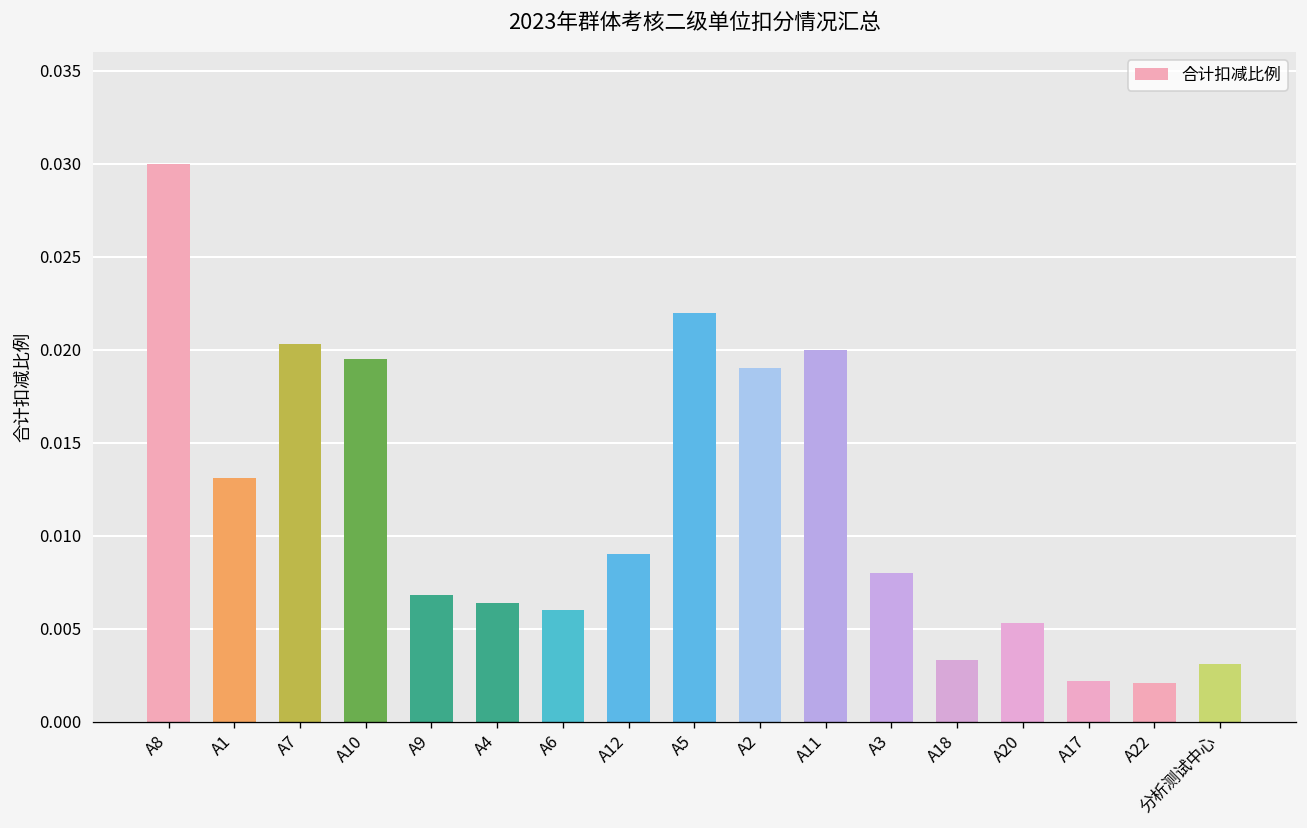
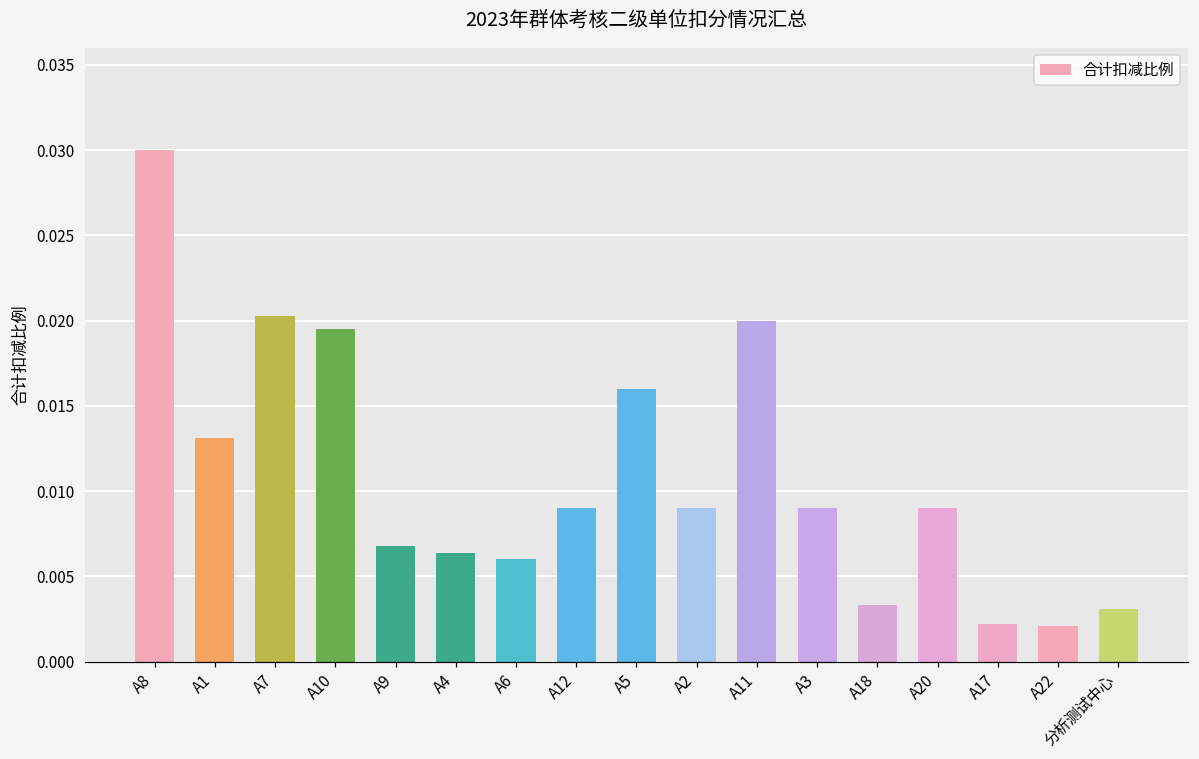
  {
    "A8": 0.0300,
    "A1": 0.0131,
    "A7": 0.0203,
    "A10": 0.0195,
    "A9": 0.0068,
    "A4": 0.0064,
    "A6": 0.0060,
    "A12": 0.0090,
-   "A5": 0.022,
-   "A2": 0.019,
+   "A5": 0.016,
+   "A2": 0.009,
    "A11": 0.0200,
-   "A3": 0.008,
+   "A3": 0.009,
    "A18": 0.0033,
-   "A20": 0.0053,
+   "A20": 0.0090,
    "A17": 0.0022,
    "A22": 0.0021,
    "分析测试中心": 0.0031
  }
